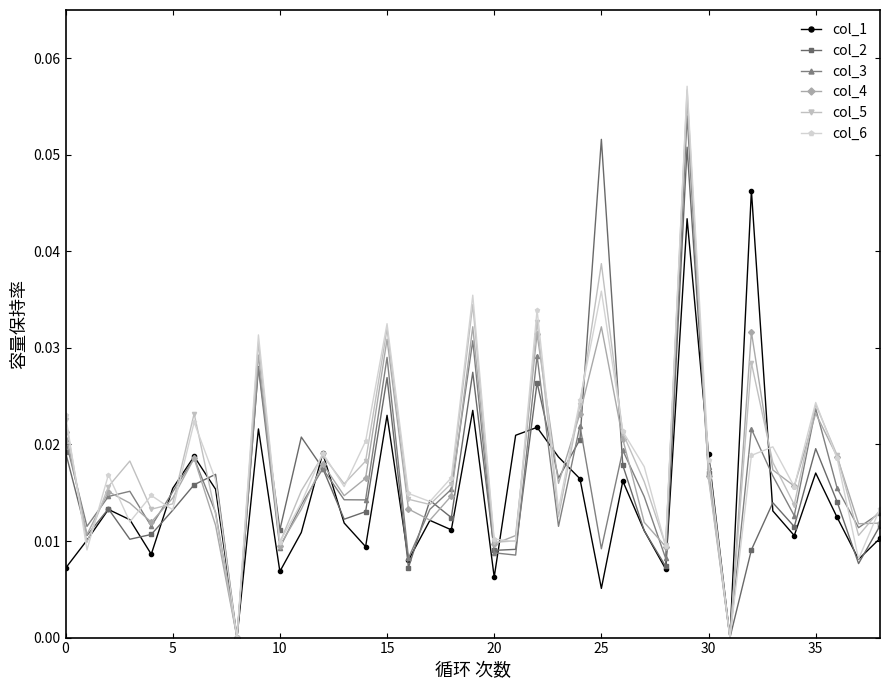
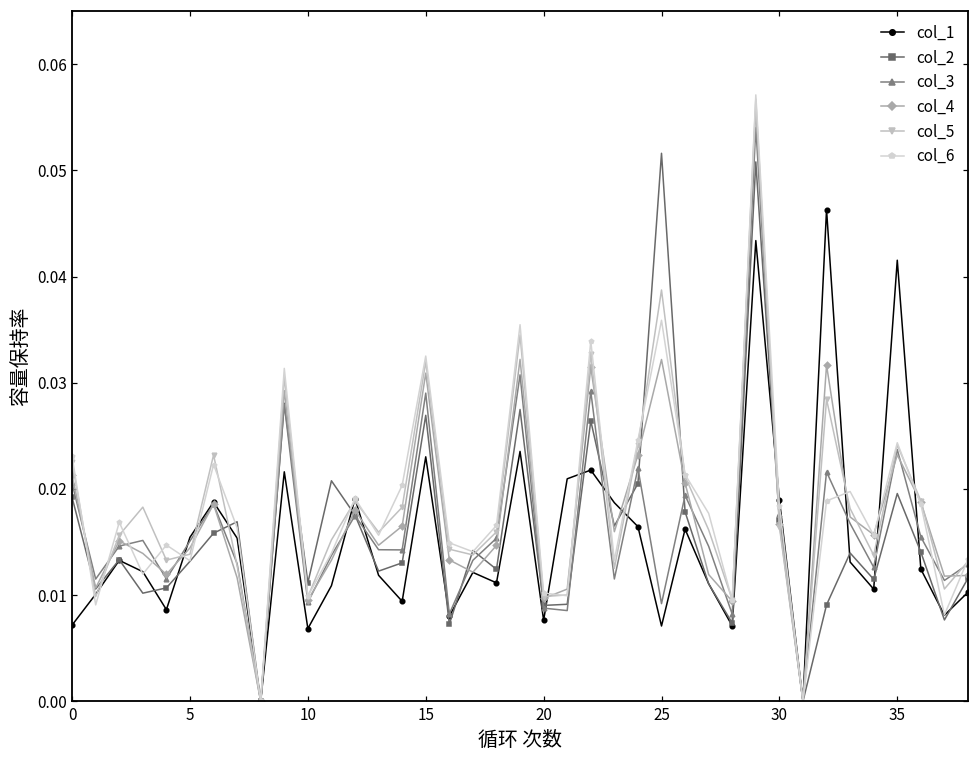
  {
    "col_1": {
      "0": 0.007,
      "5": 0.015,
      "10": 0.007,
      "15": 0.023,
-     "20": 0.006,
-     "25": 0.005,
+     "20": 0.008,
+     "25": 0.007,
      "30": 0.019,
-     "35": 0.017
+     "35": 0.042
    }
  }
